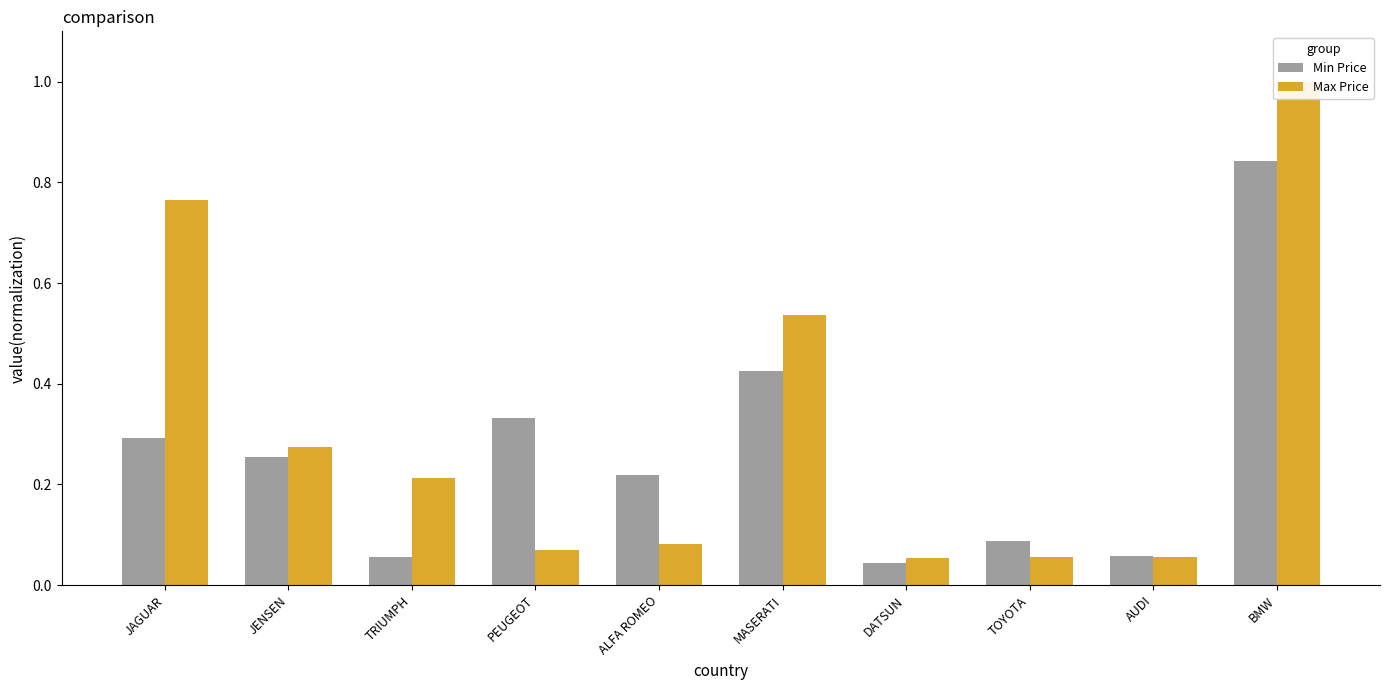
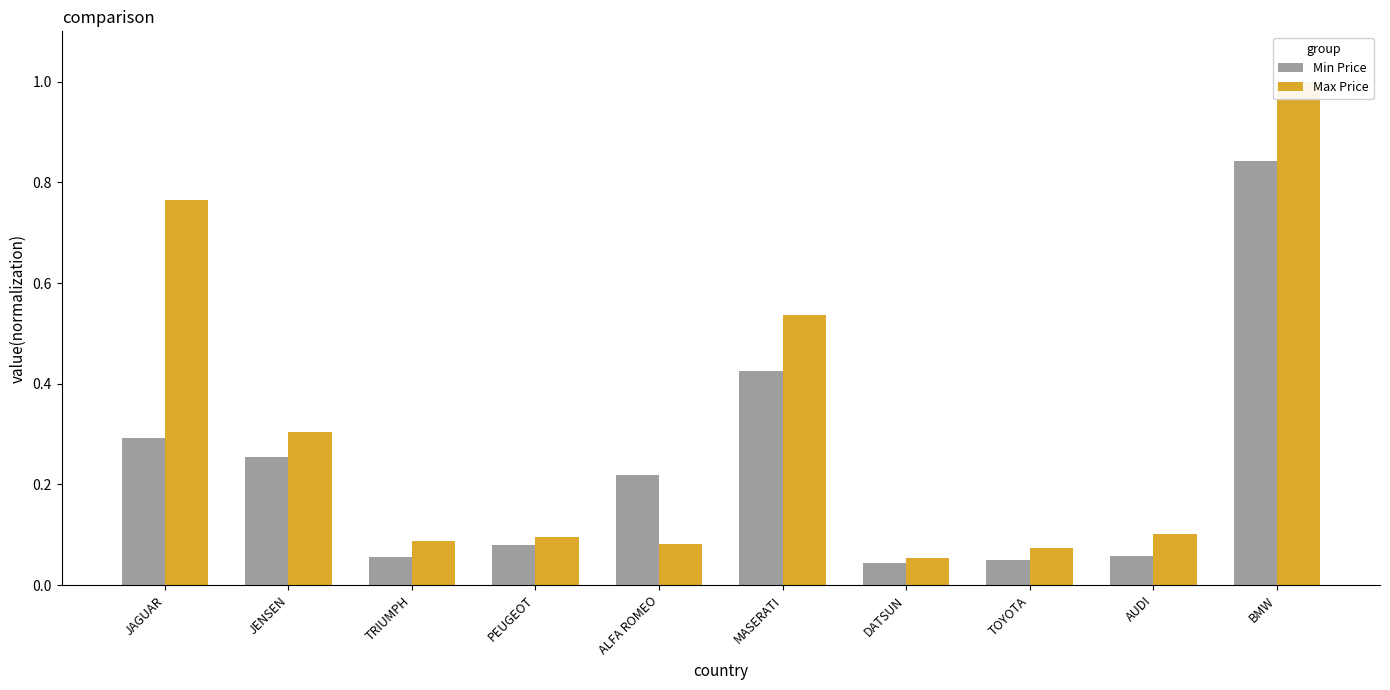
  {
    "Min Price": {
      "JAGUAR": 0.29,
      "JENSEN": 0.25,
      "TRIUMPH": 0.06,
-     "PEUGEOT": 0.33,
+     "PEUGEOT": 0.08,
      "ALFA ROMEO": 0.22,
      "MASERATI": 0.43,
      "DATSUN": 0.04,
-     "TOYOTA": 0.09,
+     "TOYOTA": 0.05,
      "AUDI": 0.06,
      "BMW": 0.84
    },
    "Max Price": {
      "JAGUAR": 0.77,
-     "JENSEN": 0.27,
-     "TRIUMPH": 0.21,
-     "PEUGEOT": 0.07,
+     "JENSEN": 0.30,
+     "TRIUMPH": 0.09,
+     "PEUGEOT": 0.10,
      "ALFA ROMEO": 0.08,
      "MASERATI": 0.54,
      "DATSUN": 0.05,
-     "TOYOTA": 0.06,
-     "AUDI": 0.06
+     "TOYOTA": 0.07,
+     "AUDI": 0.10
    }
  }
